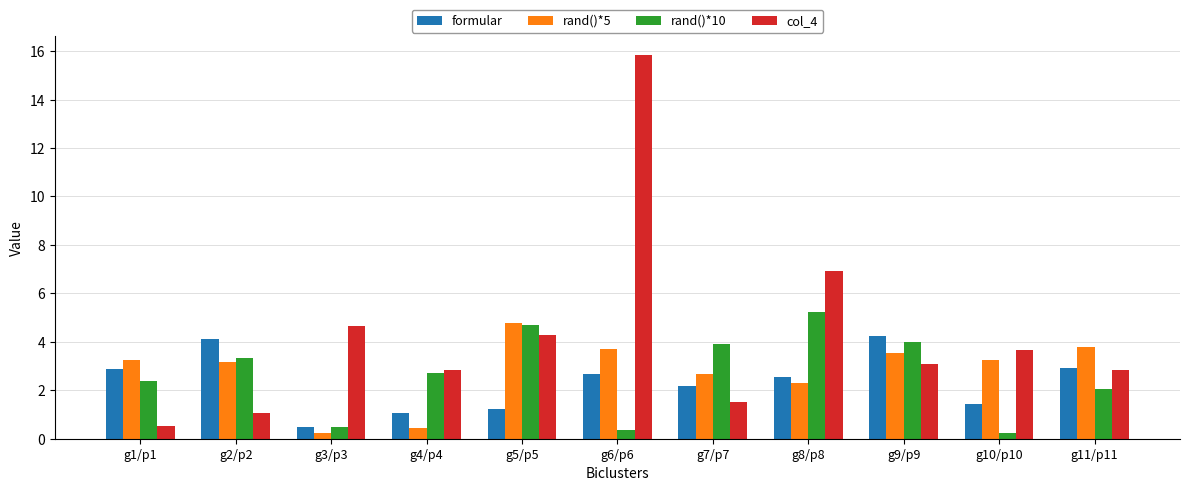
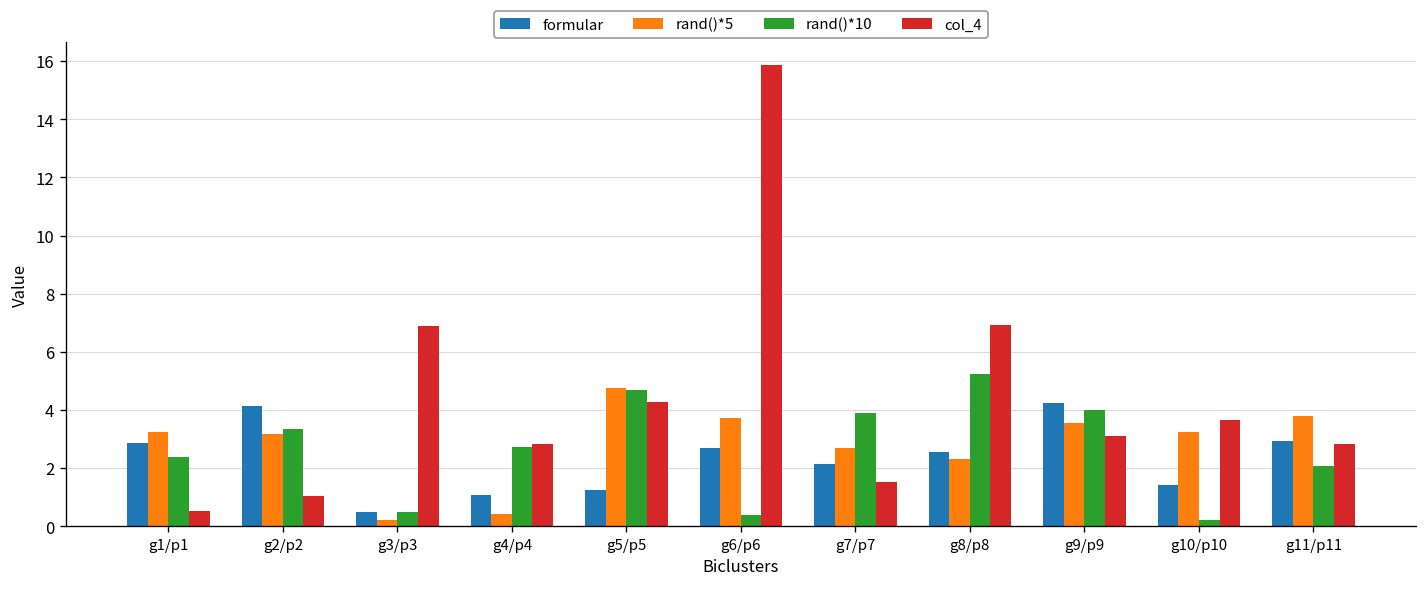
  {
    "formular": {
      "g1/p1": 2.9,
      "g2/p2": 4.1,
      "g3/p3": 0.5,
      "g4/p4": 1.1,
      "g5/p5": 1.2,
      "g6/p6": 2.7,
      "g7/p7": 2.2,
      "g8/p8": 2.6,
      "g9/p9": 4.2,
      "g10/p10": 1.4,
      "g11/p11": 2.9
    },
    "rand()*5": {
      "g1/p1": 3.3,
      "g2/p2": 3.2,
      "g3/p3": 0.2,
      "g4/p4": 0.4,
      "g5/p5": 4.8,
      "g6/p6": 3.7,
      "g7/p7": 2.7,
      "g8/p8": 2.3,
      "g9/p9": 3.5,
      "g10/p10": 3.2,
      "g11/p11": 3.8
    },
    "rand()*10": {
      "g1/p1": 2.4,
      "g2/p2": 3.3,
      "g3/p3": 0.5,
      "g4/p4": 2.7,
      "g5/p5": 4.7,
      "g6/p6": 0.4,
      "g7/p7": 3.9,
      "g8/p8": 5.2,
      "g9/p9": 4.0,
      "g10/p10": 0.2,
      "g11/p11": 2.1
    },
    "col_4": {
      "g1/p1": 0.5,
      "g2/p2": 1.0,
-     "g3/p3": 4.7,
+     "g3/p3": 6.9,
      "g4/p4": 2.8,
      "g5/p5": 4.3,
      "g6/p6": 15.9,
      "g7/p7": 1.5,
      "g8/p8": 6.9,
      "g9/p9": 3.1,
      "g10/p10": 3.6,
      "g11/p11": 2.8
    }
  }
